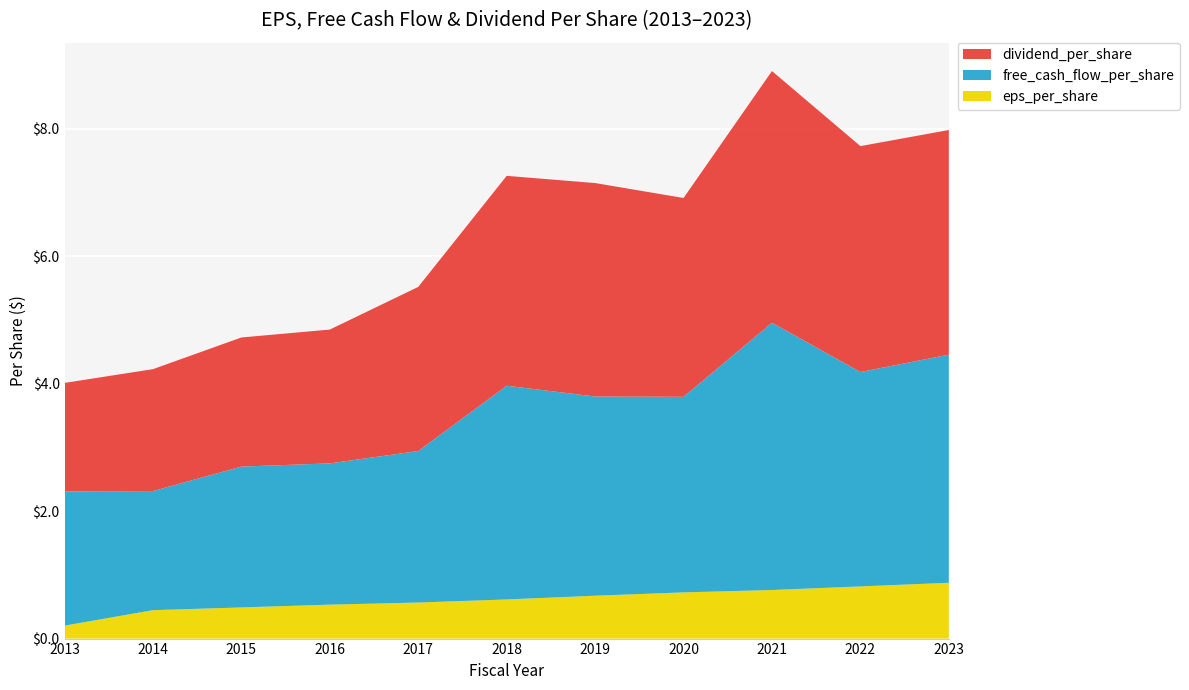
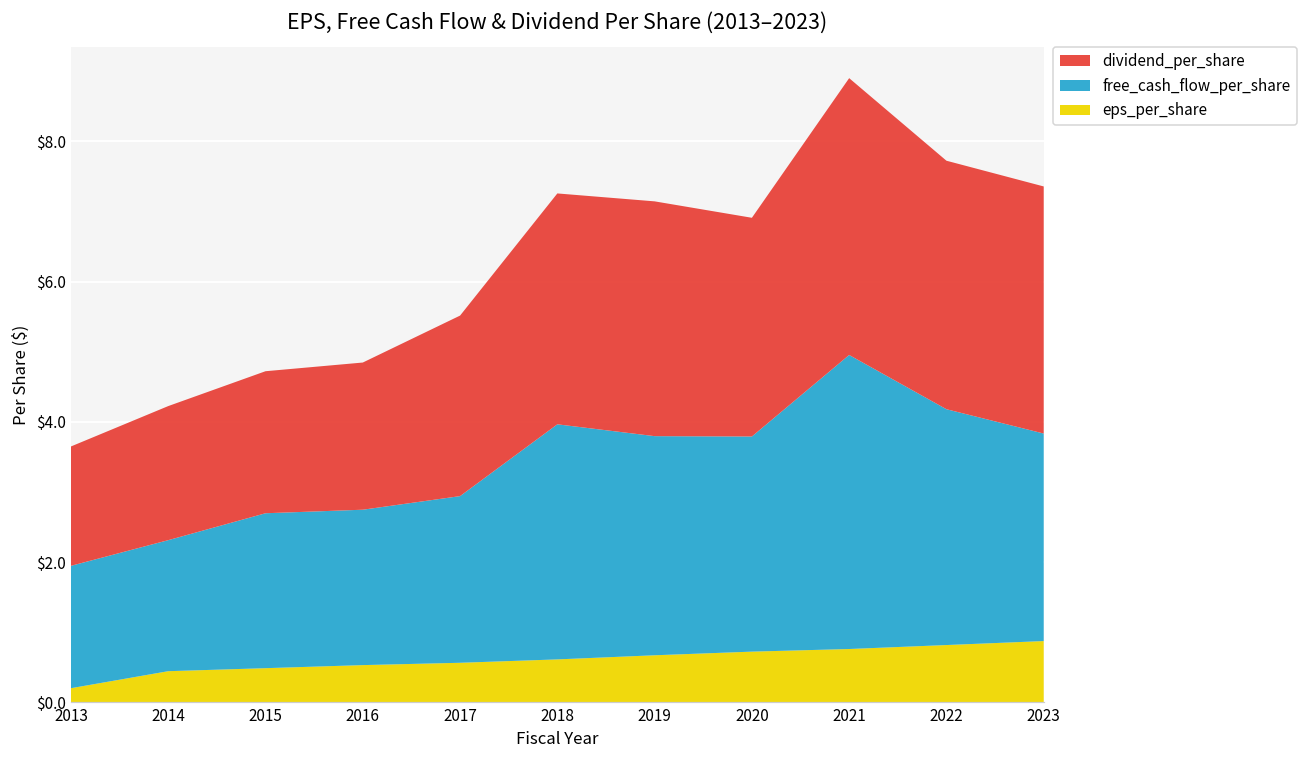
  {
    "free_cash_flow_per_share": {
-     "2013": "$2.1",
+     "2013": "$1.7",
      "2014": "$1.9",
      "2015": "$2.2",
      "2016": "$2.2",
      "2017": "$2.4",
      "2018": "$3.4",
      "2019": "$3.1",
      "2020": "$3.1",
      "2021": "$4.2",
      "2022": "$3.4",
-     "2023": "$3.6"
+     "2023": "$3.0"
    }
  }
